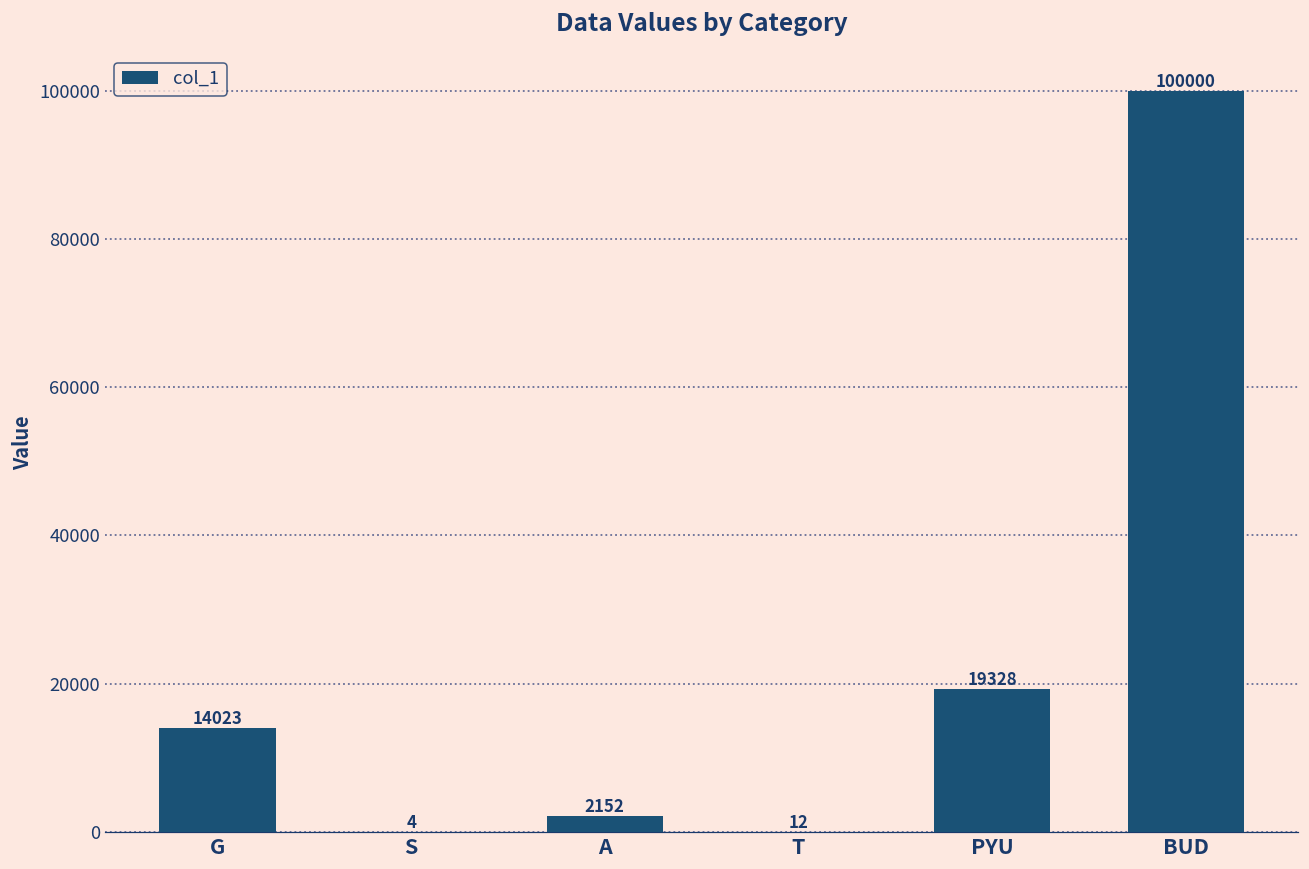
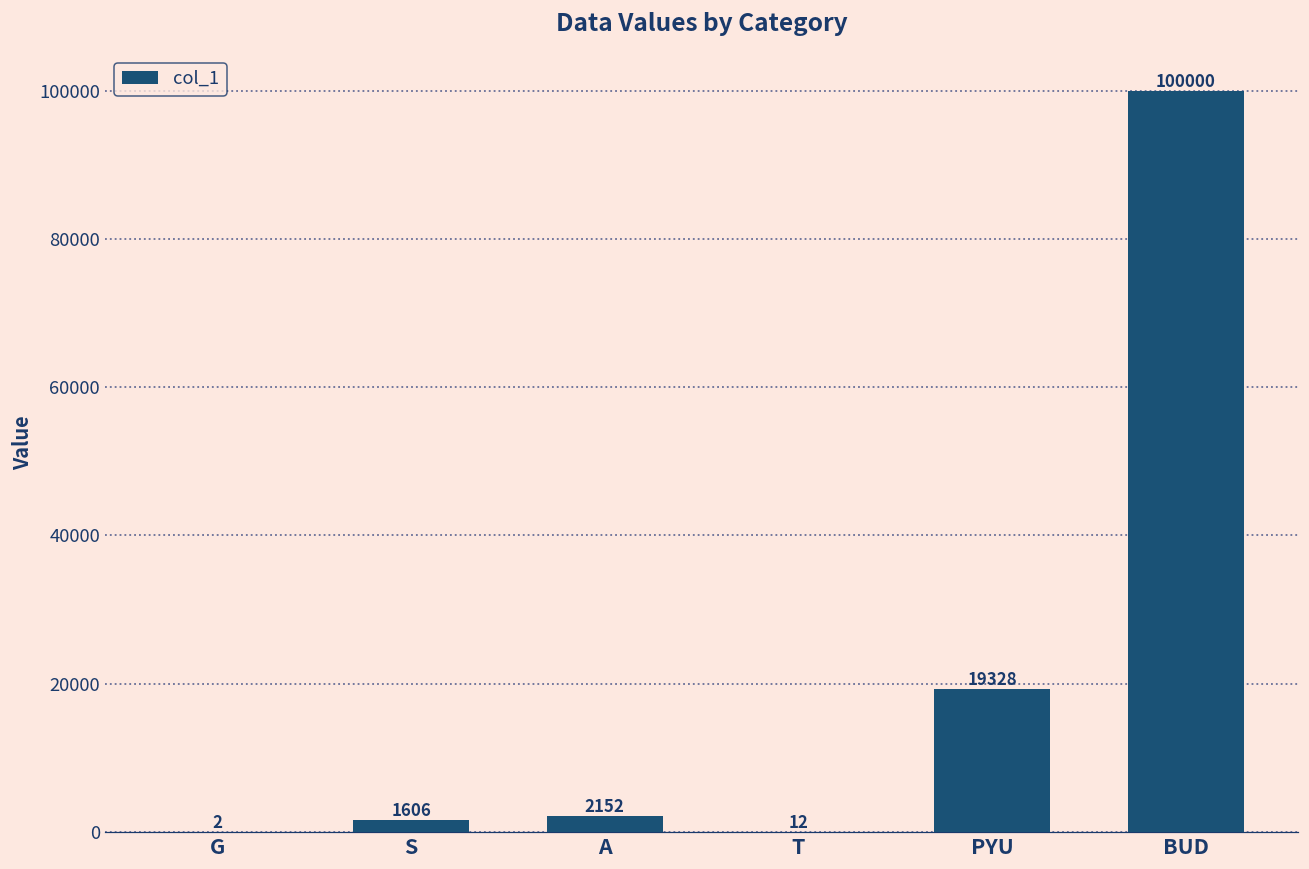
  {
-   "G": 14023,
-   "S": 4,
+   "G": 2,
+   "S": 1606,
    "A": 2152,
    "T": 12,
    "PYU": 19328,
    "BUD": 100000
  }
